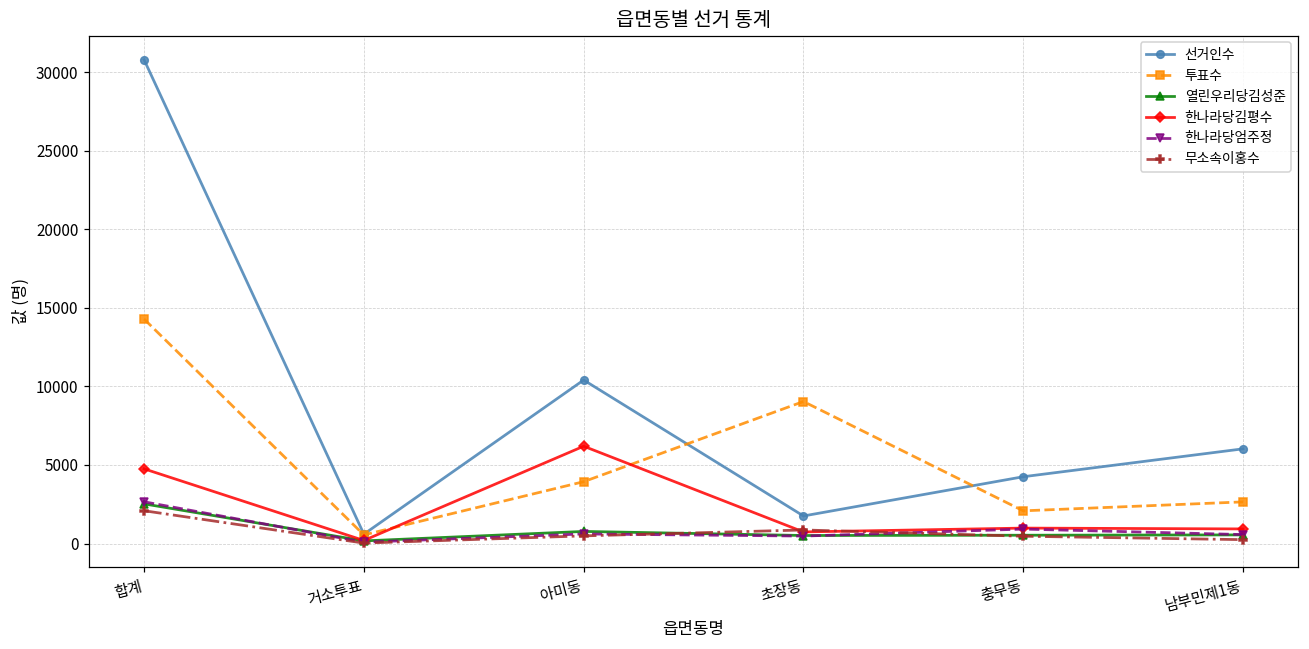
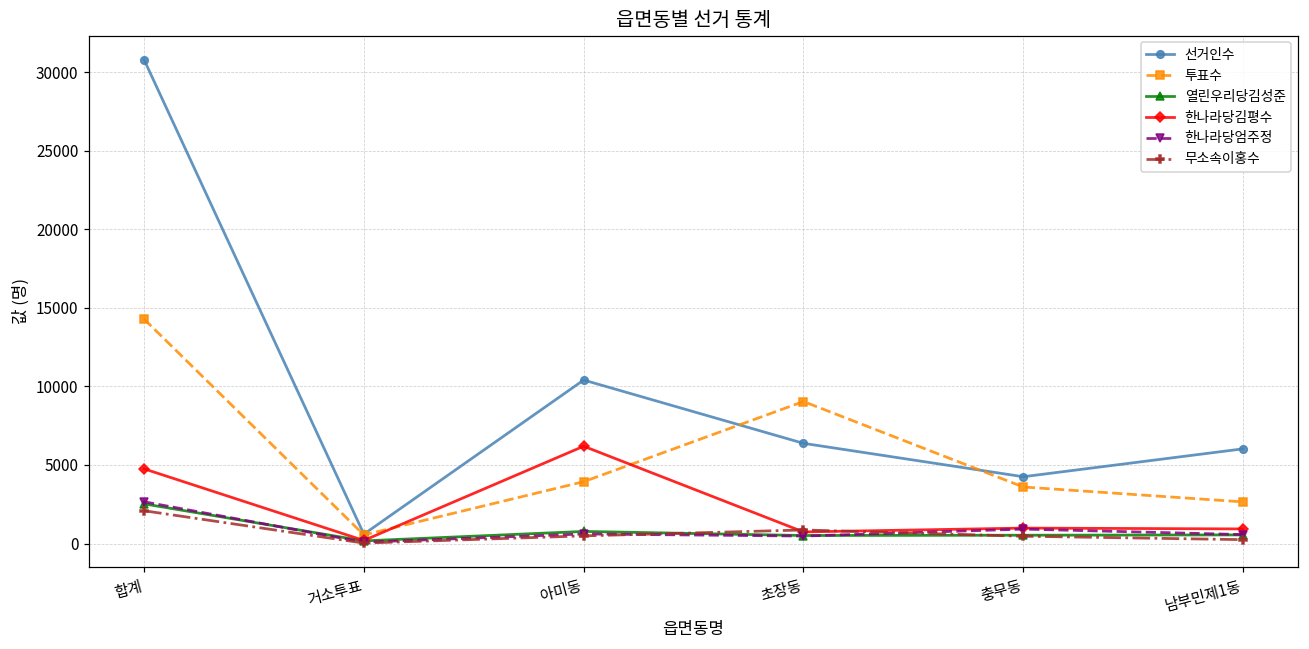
  {
    "선거인수": {
      "합계": 30800,
      "아미동": 10400,
-     "초장동": 1800,
+     "초장동": 6400,
      "충무동": 4300,
      "남부민제1동": 6000
    },
    "투표수": {
      "합계": 14300,
      "아미동": 3900,
      "초장동": 9000,
-     "충무동": 2100,
+     "충무동": 3600,
      "남부민제1동": 2600
    },
    "한나라당김평수": {
      "합계": 4800,
      "아미동": 6200,
      "남부민제1동": 900
    },
    "무소속이홍수": {
      "합계": 2100,
      "남부민제1동": 200
    }
  }
